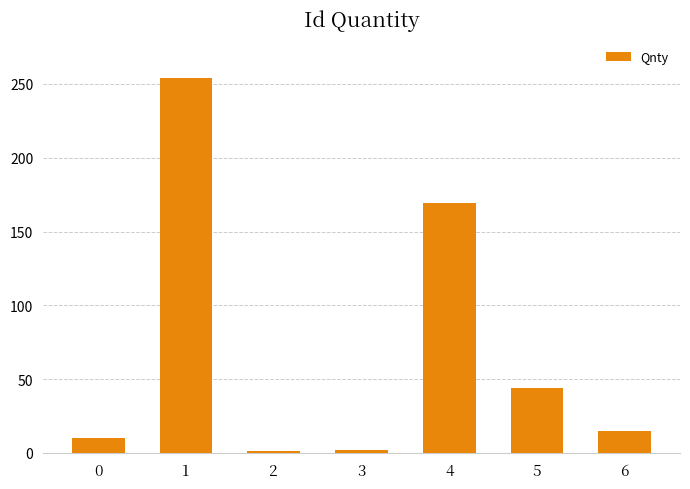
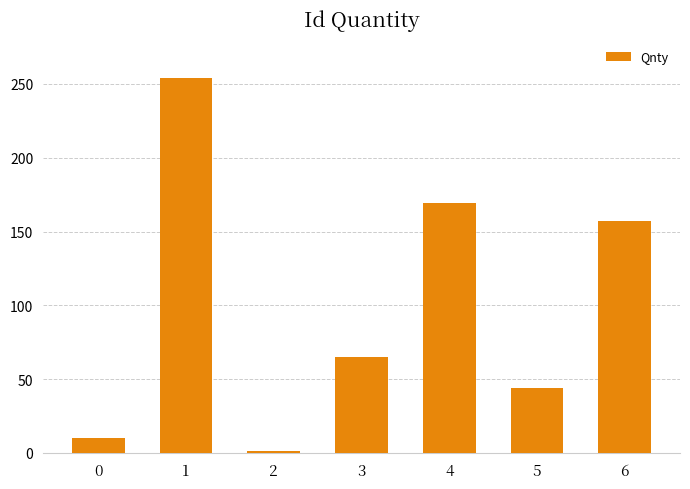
  {
    "0": 10,
    "1": 254,
-   "3": 2,
+   "3": 65,
    "4": 169,
    "5": 44,
-   "6": 15
+   "6": 157
  }
